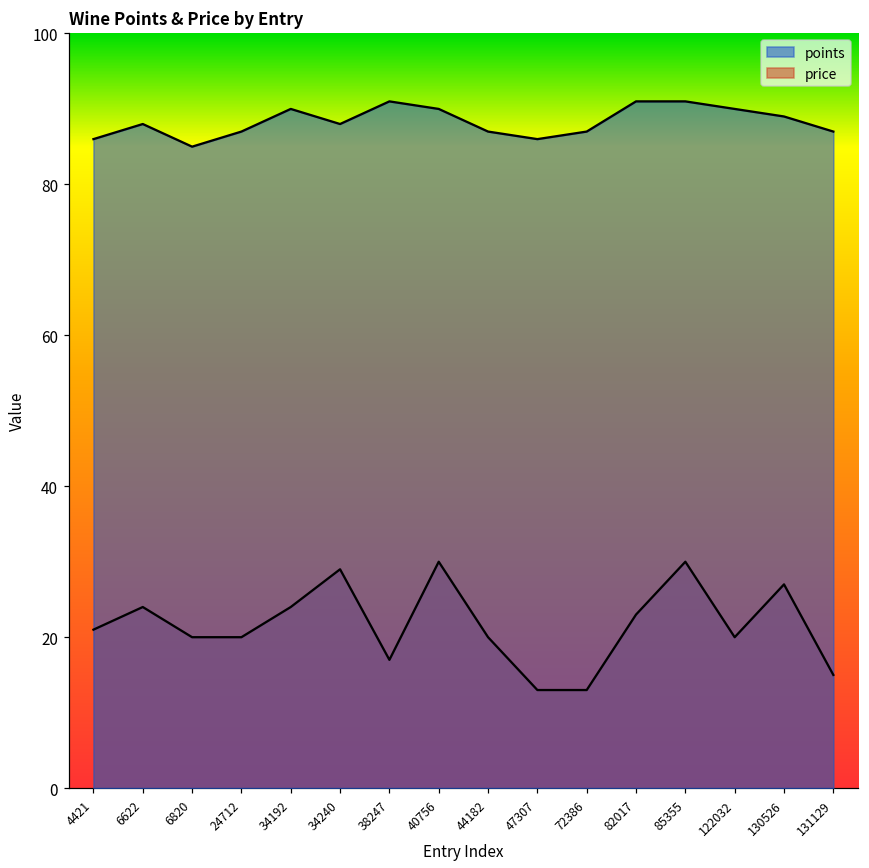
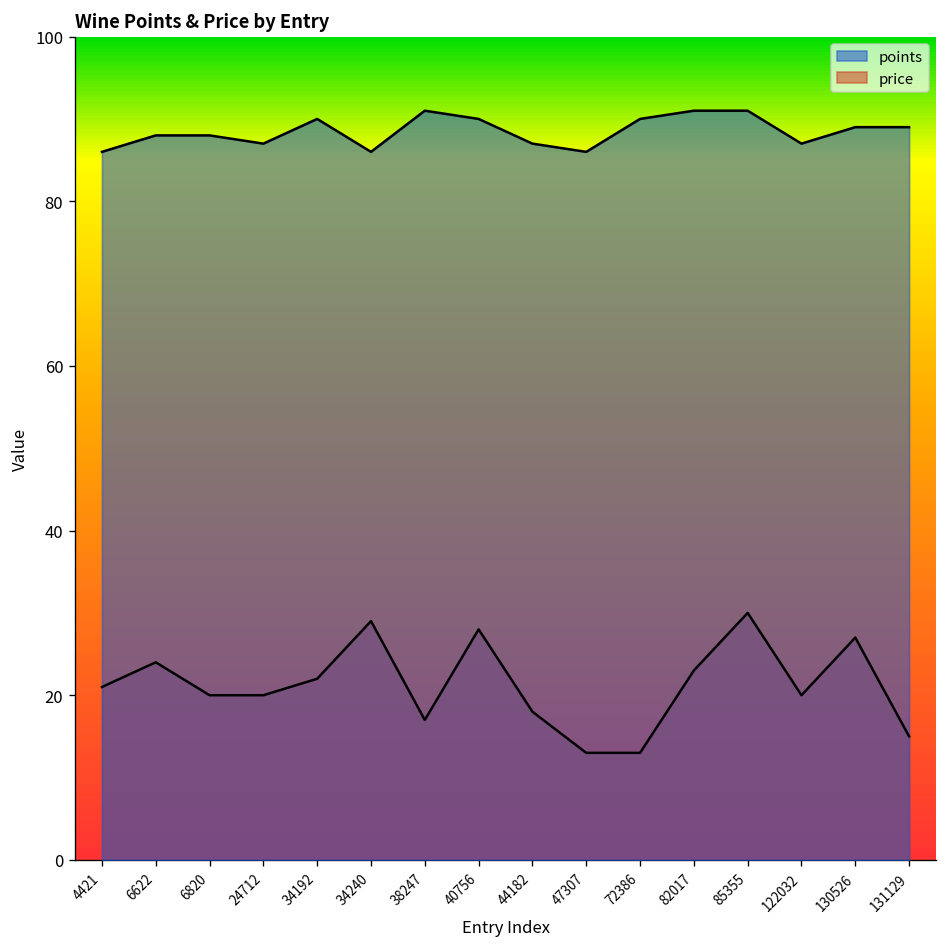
  {
    "points": {
      "4421": 86,
      "6622": 88,
-     "6820": 85,
+     "6820": 88,
      "24712": 87,
      "34192": 90,
-     "34240": 88,
+     "34240": 86,
      "38247": 91,
      "40756": 90,
      "44182": 87,
      "47307": 86,
-     "72386": 87,
+     "72386": 90,
      "82017": 91,
      "85355": 91,
-     "122032": 90,
+     "122032": 87,
      "130526": 89,
-     "131129": 87
+     "131129": 89
    },
    "price": {
      "4421": 21,
      "6622": 24,
      "6820": 20,
      "24712": 20,
-     "34192": 24,
+     "34192": 22,
      "34240": 29,
      "38247": 17,
-     "40756": 30,
-     "44182": 20,
+     "40756": 28,
+     "44182": 18,
      "47307": 13,
      "72386": 13,
      "82017": 23,
      "85355": 30,
      "122032": 20,
      "130526": 27,
      "131129": 15
    }
  }
